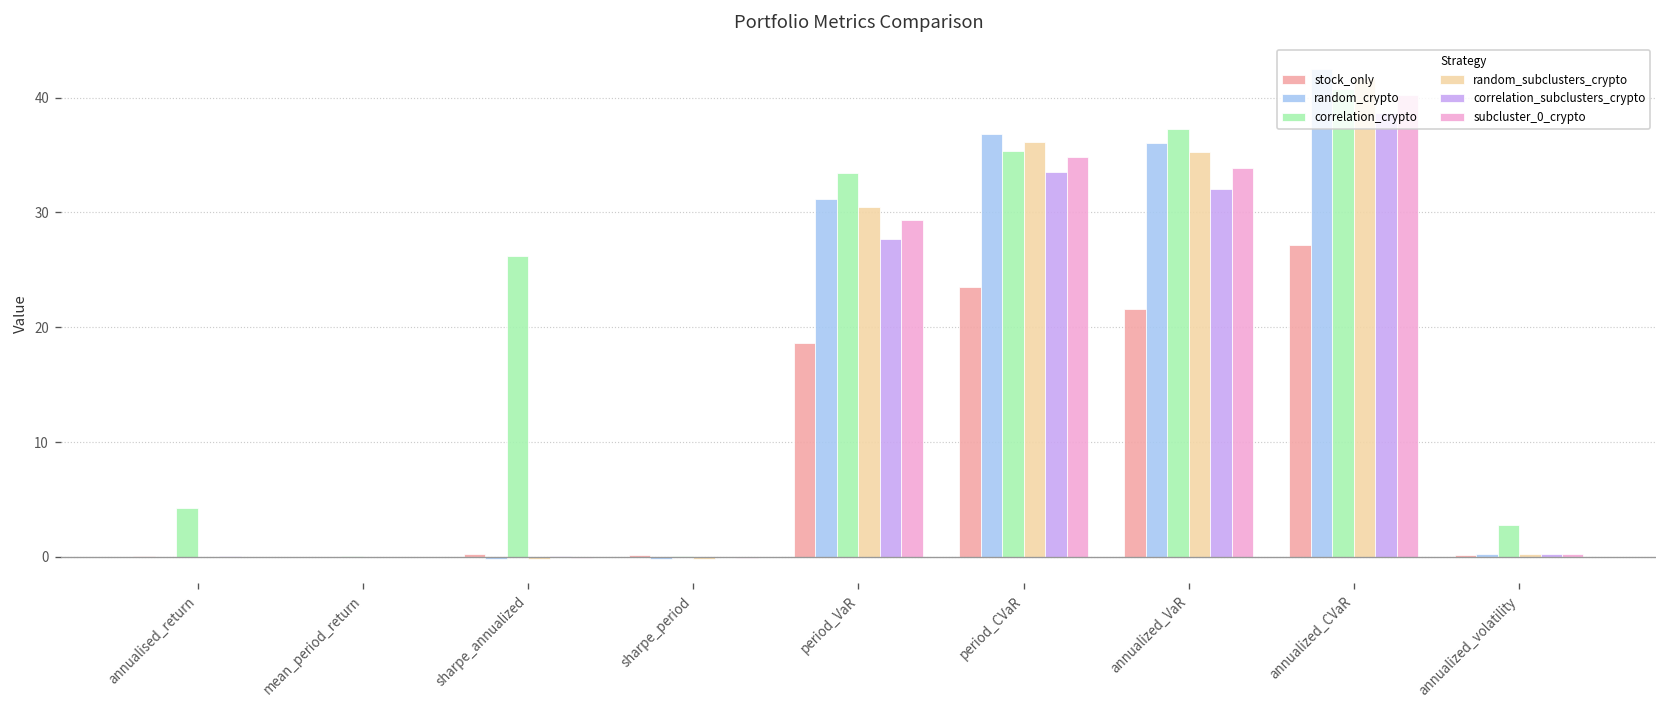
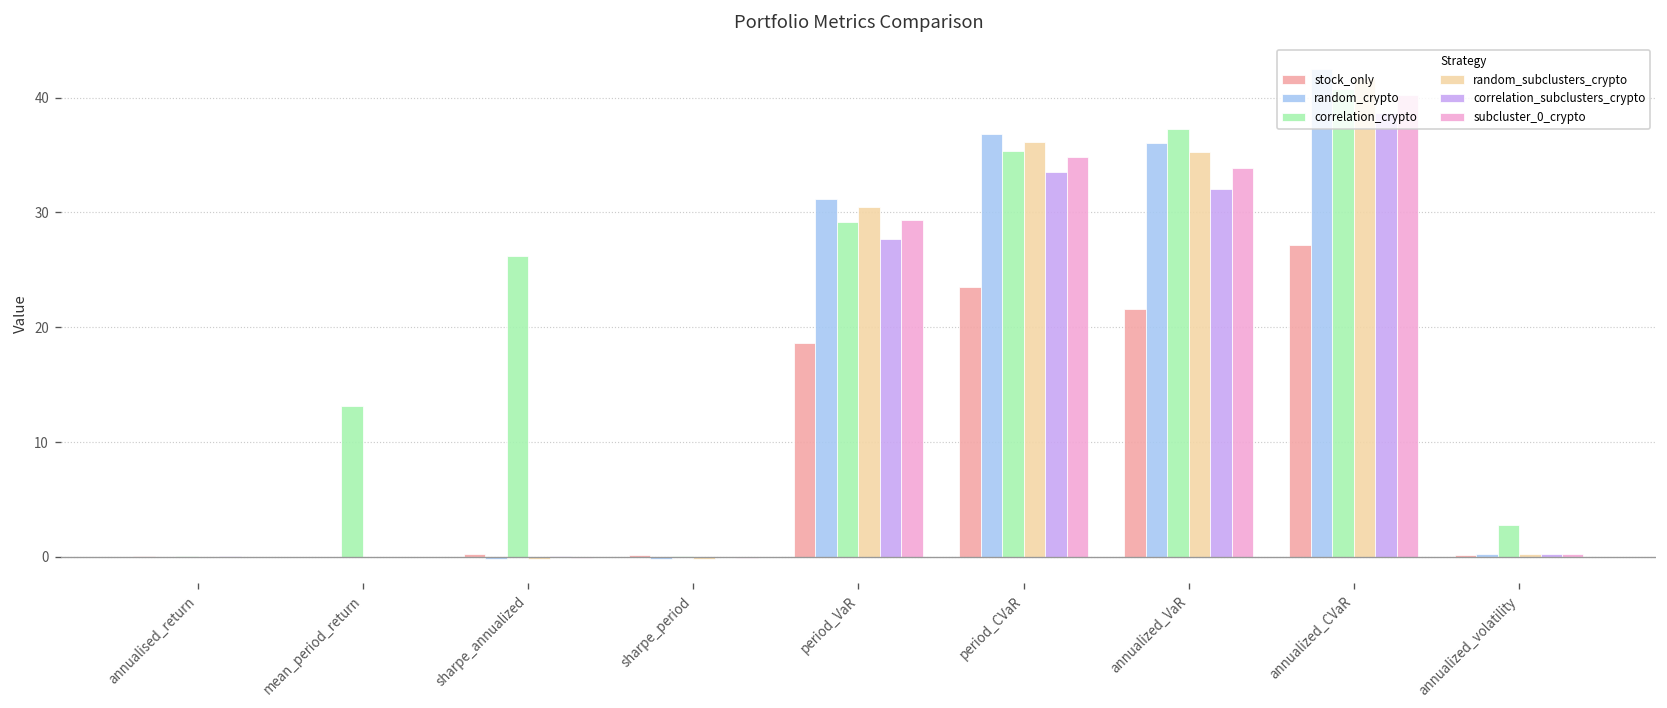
  {
    "correlation_crypto": {
-     "annualised_return": 4,
-     "mean_period_return": 0,
+     "annualised_return": 0,
+     "mean_period_return": 13,
      "sharpe_annualized": 26,
-     "period_VaR": 33,
+     "period_VaR": 29,
      "period_CVaR": 35,
      "annualized_VaR": 37,
      "annualized_volatility": 3
    }
  }
